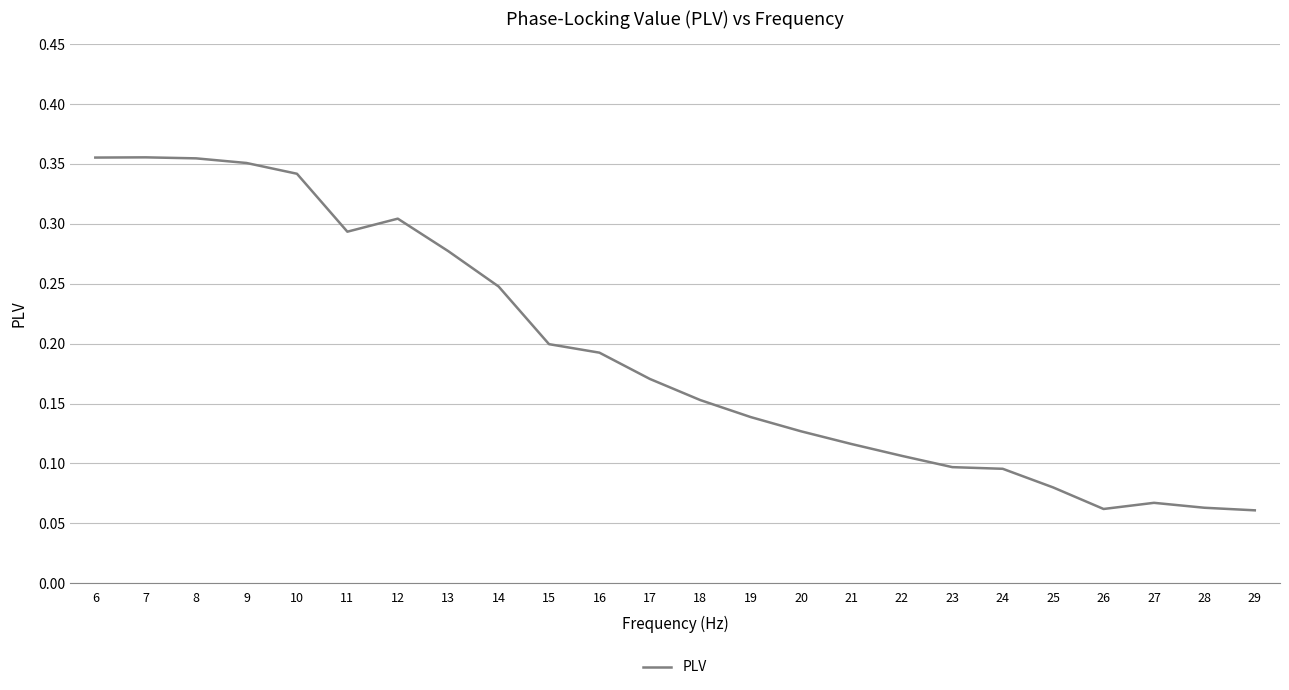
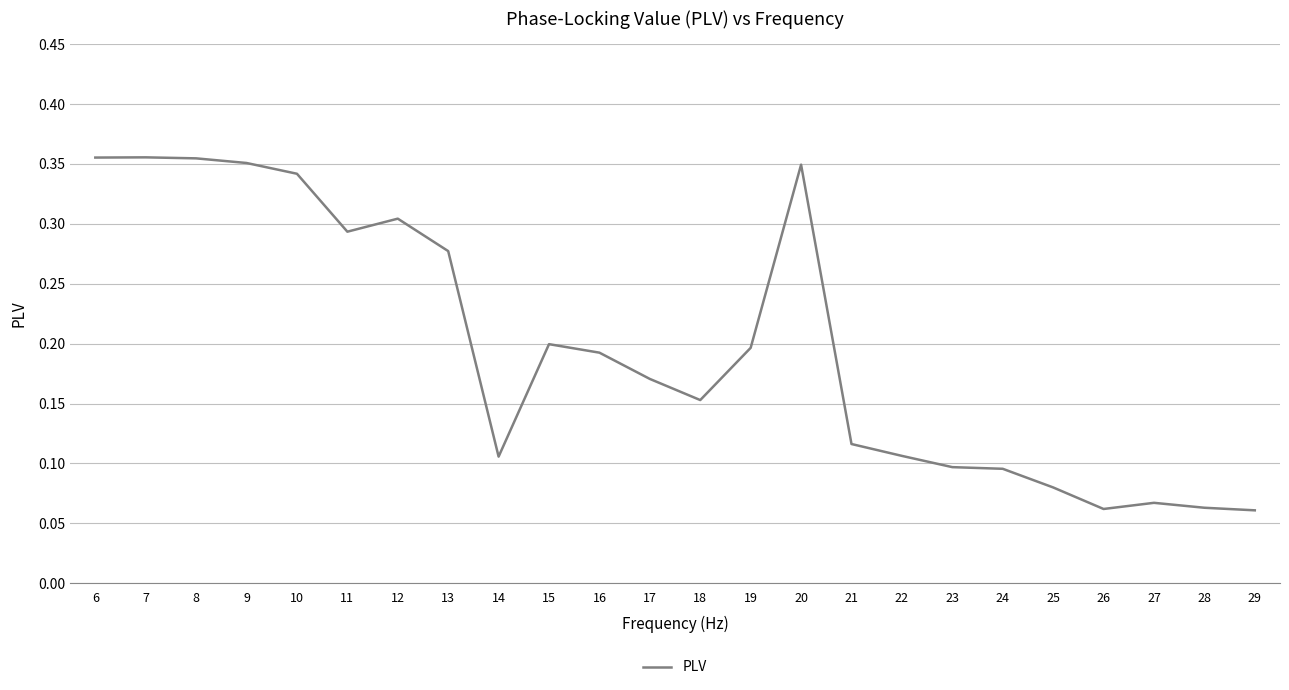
  {
    "6": 0.355,
    "7": 0.355,
    "8": 0.355,
    "9": 0.351,
    "10": 0.342,
    "11": 0.293,
    "12": 0.304,
    "13": 0.277,
-   "14": 0.248,
+   "14": 0.106,
    "15": 0.200,
    "16": 0.192,
    "17": 0.171,
    "18": 0.153,
-   "19": 0.139,
-   "20": 0.127,
+   "19": 0.197,
+   "20": 0.349,
    "21": 0.116,
    "22": 0.106,
    "23": 0.097,
    "24": 0.096,
    "25": 0.080,
    "26": 0.062,
    "27": 0.067,
    "28": 0.063,
    "29": 0.061
  }
